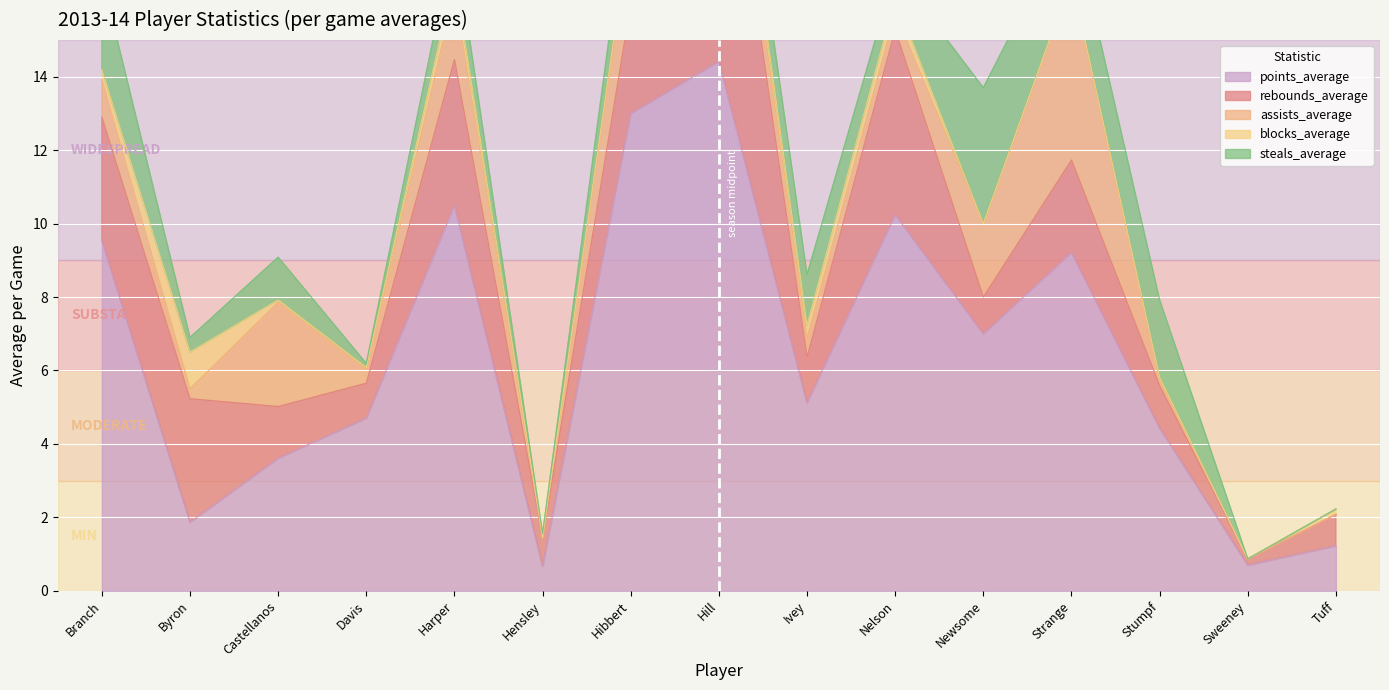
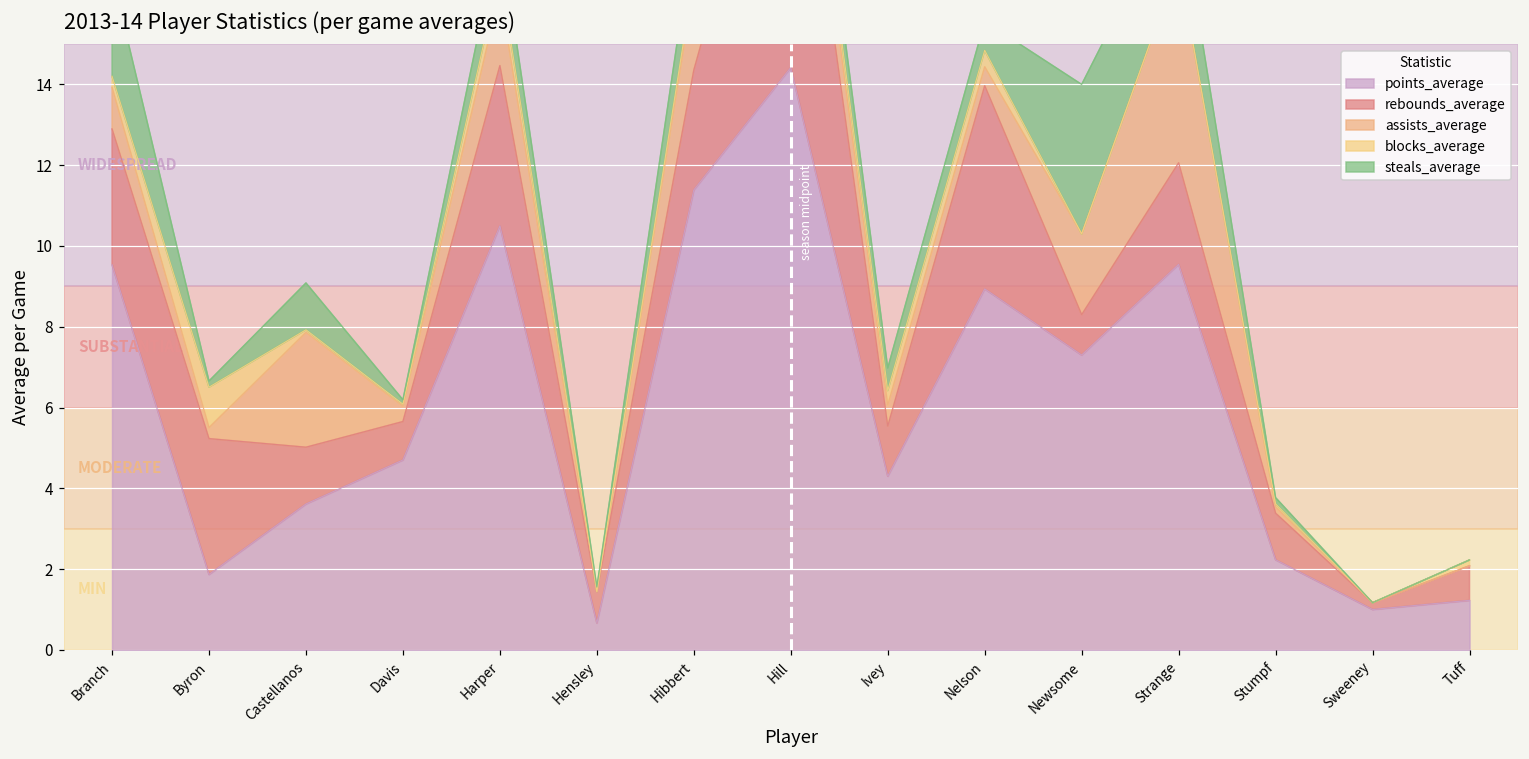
  {
    "points_average": {
      "Branch": 9.5,
      "Byron": 1.9,
      "Castellanos": 3.6,
      "Davis": 4.7,
      "Harper": 10.5,
      "Hensley": 0.7,
-     "Hibbert": 13.0,
+     "Hibbert": 11.4,
      "Hill": 14.4,
-     "Ivey": 5.1,
-     "Nelson": 10.2,
-     "Newsome": 7.0,
-     "Strange": 9.2,
-     "Stumpf": 4.4,
-     "Sweeney": 0.7,
+     "Ivey": 4.3,
+     "Nelson": 8.9,
+     "Newsome": 7.3,
+     "Strange": 9.5,
+     "Stumpf": 2.2,
+     "Sweeney": 1.0,
      "Tuff": 1.2
    },
    "steals_average": {
-     "Byron": 0.4,
+     "Byron": 0.2,
      "Castellanos": 1.2,
      "Davis": 0.1,
      "Hensley": 0.1,
-     "Ivey": 1.4,
+     "Ivey": 0.6,
      "Newsome": 3.7,
-     "Stumpf": 2.1
+     "Stumpf": 0.2
    }
  }
